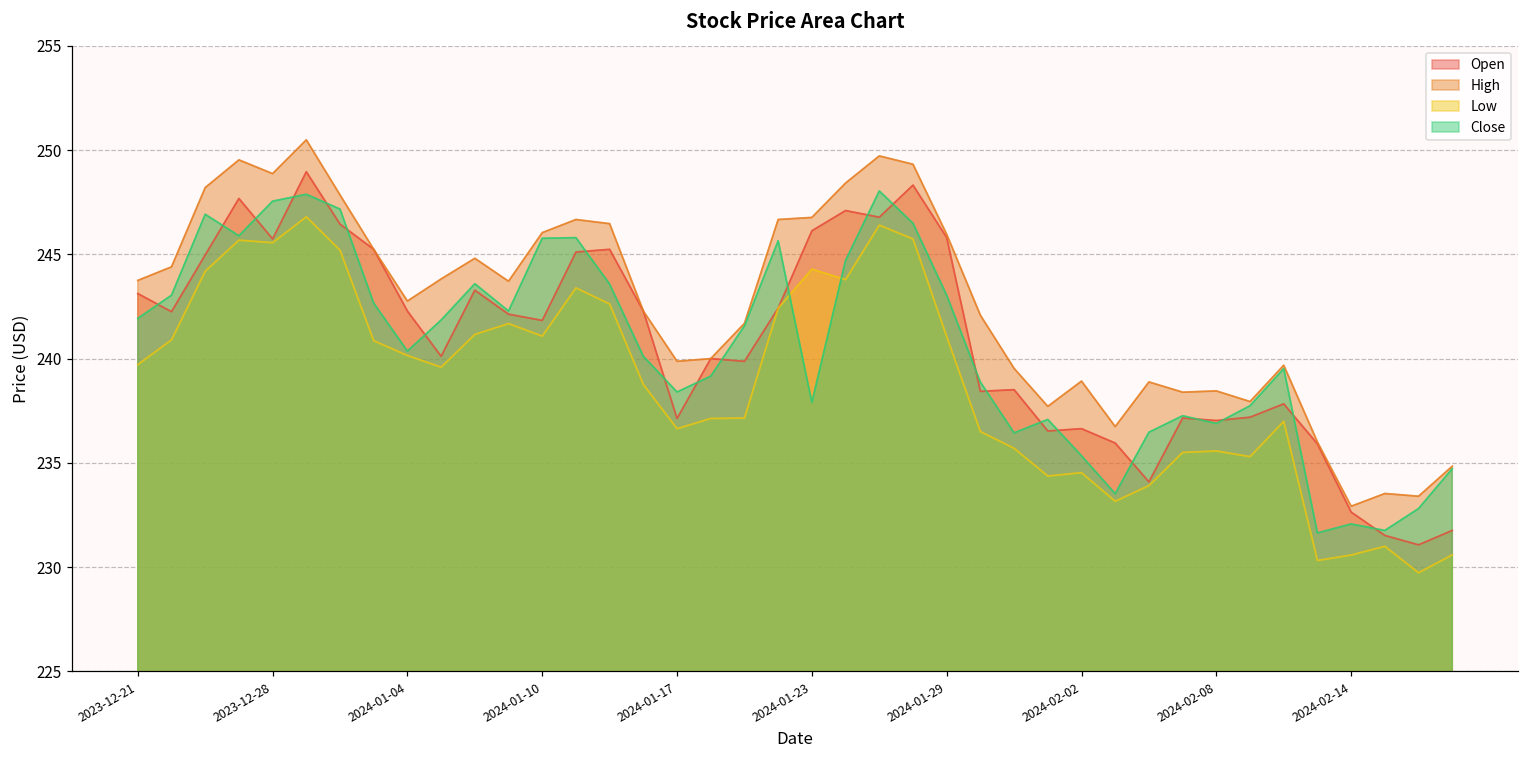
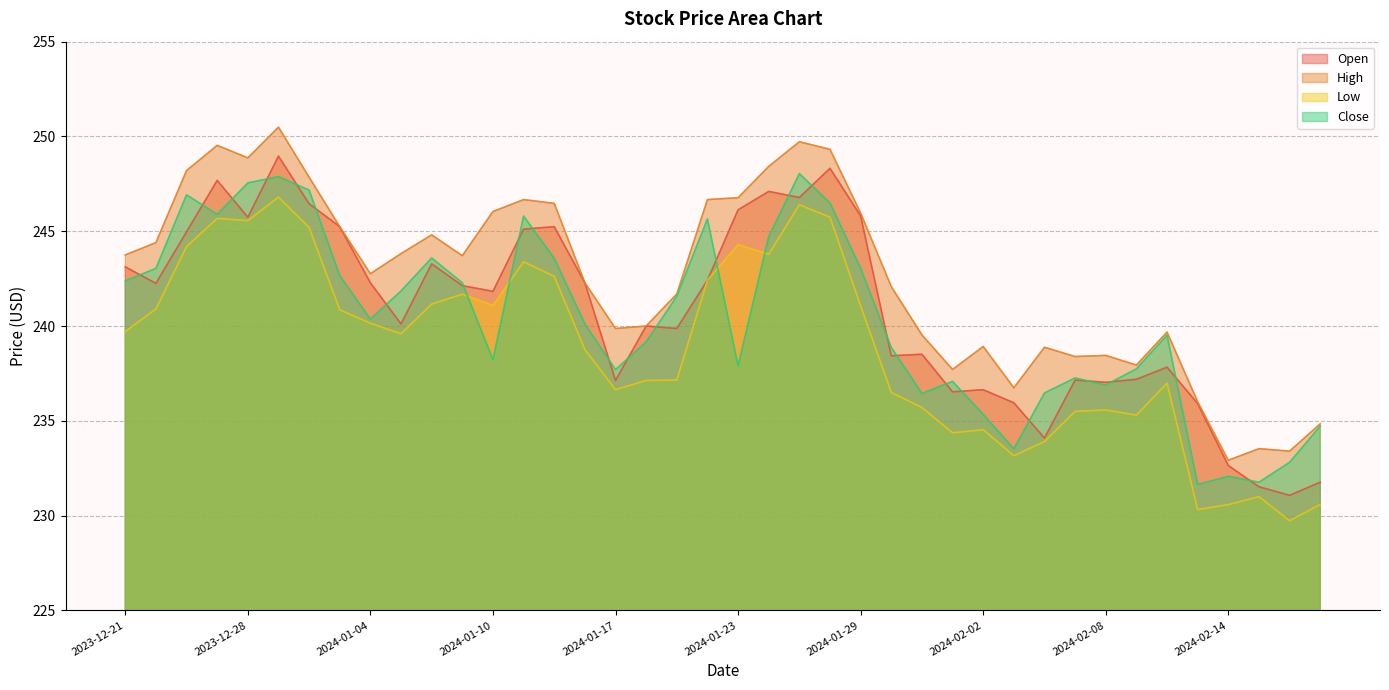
  {
    "Close": {
-     "2023-12-21": 241.9,
+     "2023-12-21": 242.4,
      "2023-12-28": 247.6,
      "2024-01-04": 240.4,
-     "2024-01-10": 245.8,
-     "2024-01-17": 238.4,
+     "2024-01-10": 238.2,
+     "2024-01-17": 237.7,
      "2024-01-23": 237.9,
      "2024-01-29": 243.0,
      "2024-02-02": 235.3,
      "2024-02-08": 236.9,
      "2024-02-14": 232.1
    }
  }
